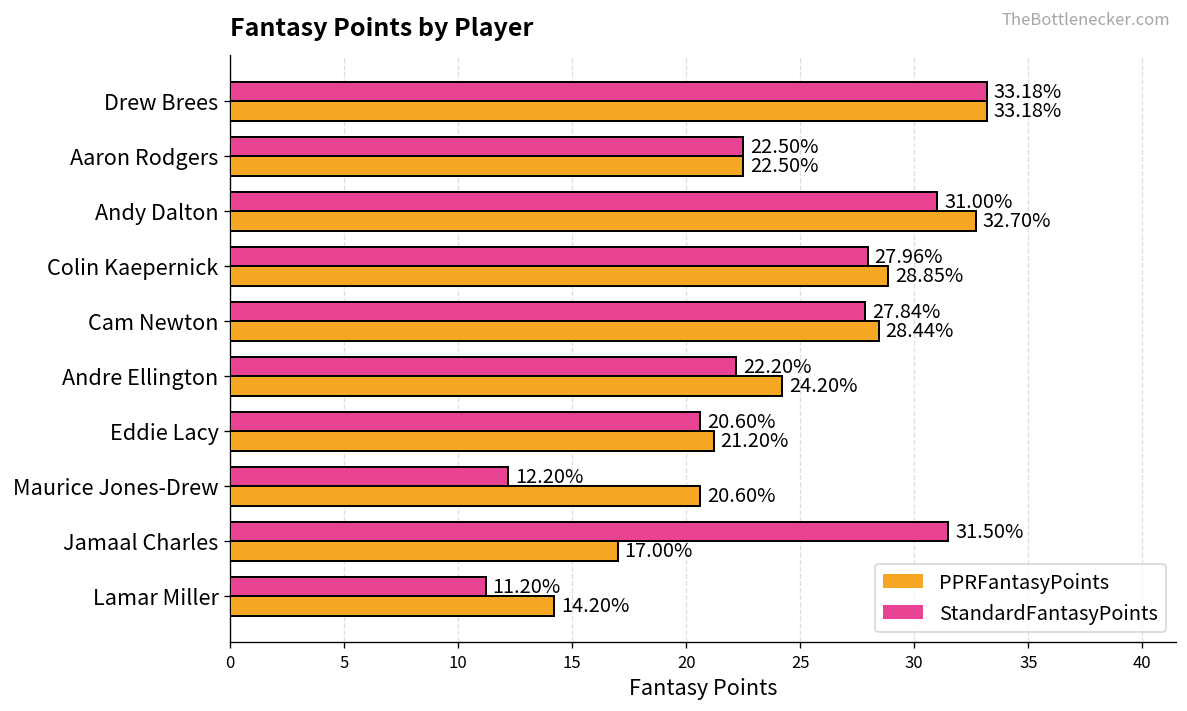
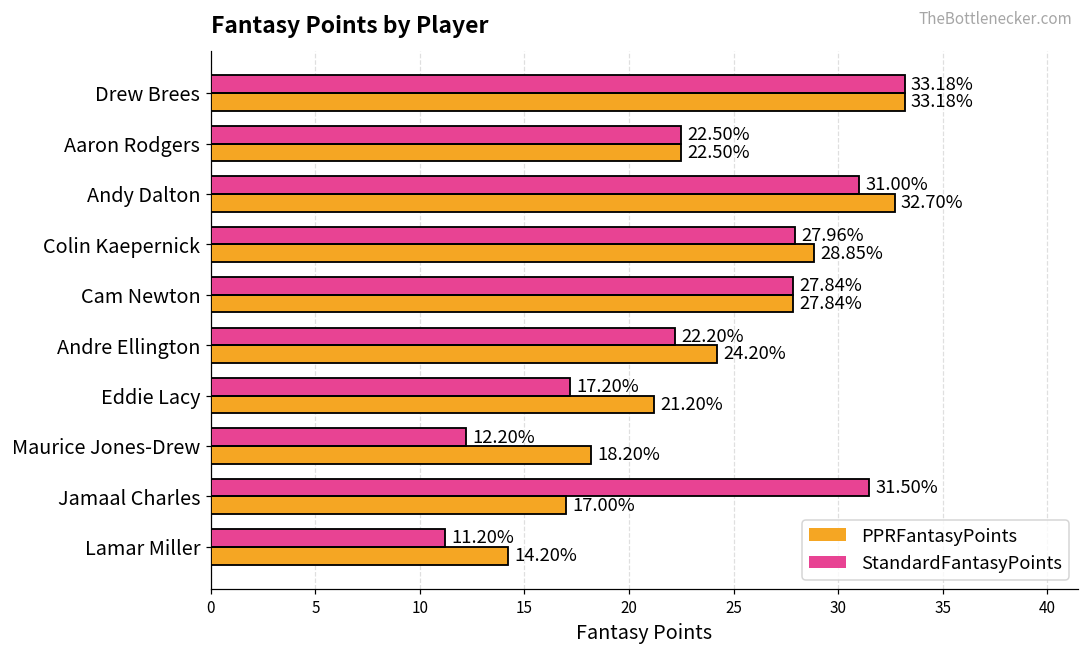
  {
    "PPRFantasyPoints": {
      "Drew Brees": "33.18%",
      "Aaron Rodgers": "22.50%",
      "Andy Dalton": "32.70%",
      "Colin Kaepernick": "28.85%",
-     "Cam Newton": "28.44%",
+     "Cam Newton": "27.84%",
      "Andre Ellington": "24.20%",
      "Eddie Lacy": "21.20%",
-     "Maurice Jones-Drew": "20.60%",
+     "Maurice Jones-Drew": "18.20%",
      "Jamaal Charles": "17.00%",
      "Lamar Miller": "14.20%"
    },
    "StandardFantasyPoints": {
      "Drew Brees": "33.18%",
      "Aaron Rodgers": "22.50%",
      "Andy Dalton": "31.00%",
      "Colin Kaepernick": "27.96%",
      "Cam Newton": "27.84%",
      "Andre Ellington": "22.20%",
-     "Eddie Lacy": "20.60%",
+     "Eddie Lacy": "17.20%",
      "Maurice Jones-Drew": "12.20%",
      "Jamaal Charles": "31.50%",
      "Lamar Miller": "11.20%"
    }
  }
